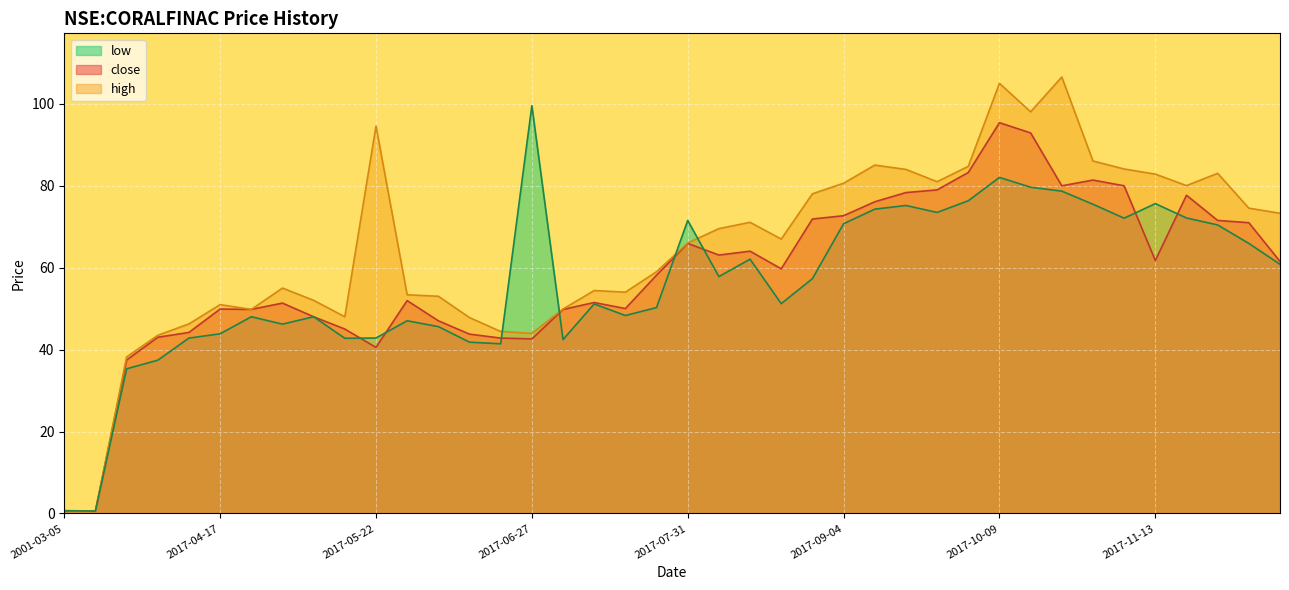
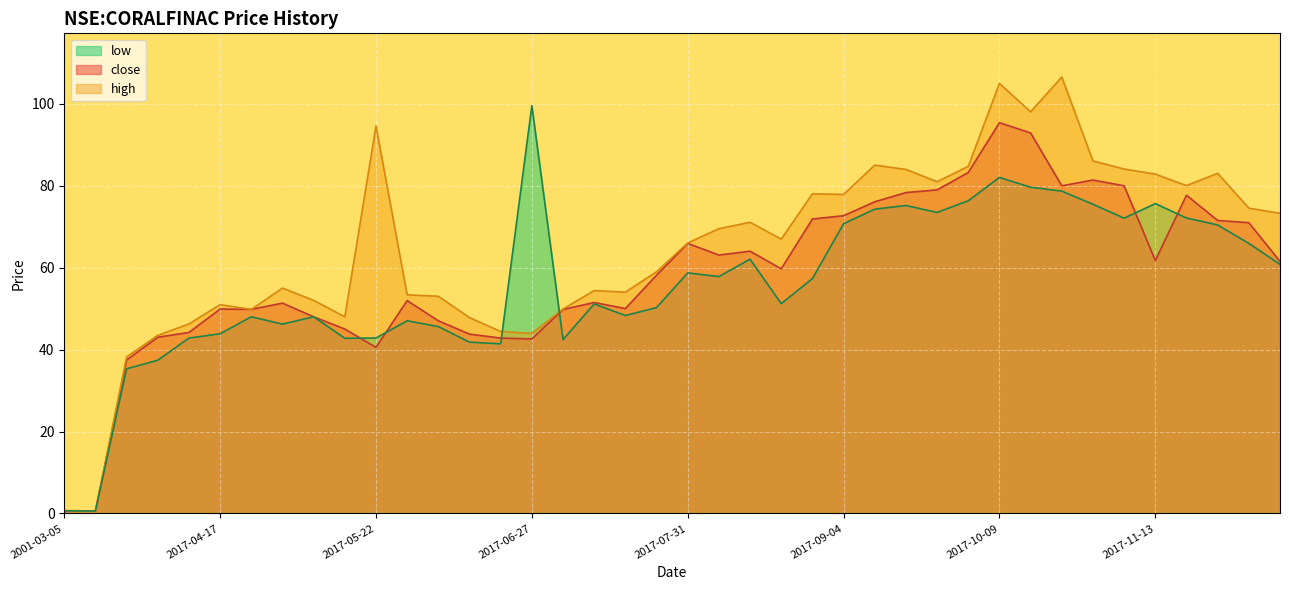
  {
    "low": {
      "2017-04-17": 44,
      "2017-05-22": 43,
      "2017-06-27": 100,
-     "2017-07-31": 72,
+     "2017-07-31": 59,
      "2017-09-04": 71,
      "2017-10-09": 82,
      "2017-11-13": 76
    },
    "close": {
      "2017-04-17": 50,
      "2017-05-22": 41,
      "2017-06-27": 43,
      "2017-09-04": 73,
      "2017-10-09": 95,
      "2017-11-13": 62
    },
    "high": {
      "2017-04-17": 51,
      "2017-05-22": 95,
      "2017-06-27": 44,
-     "2017-09-04": 81,
+     "2017-09-04": 78,
      "2017-10-09": 105,
      "2017-11-13": 83
    }
  }
